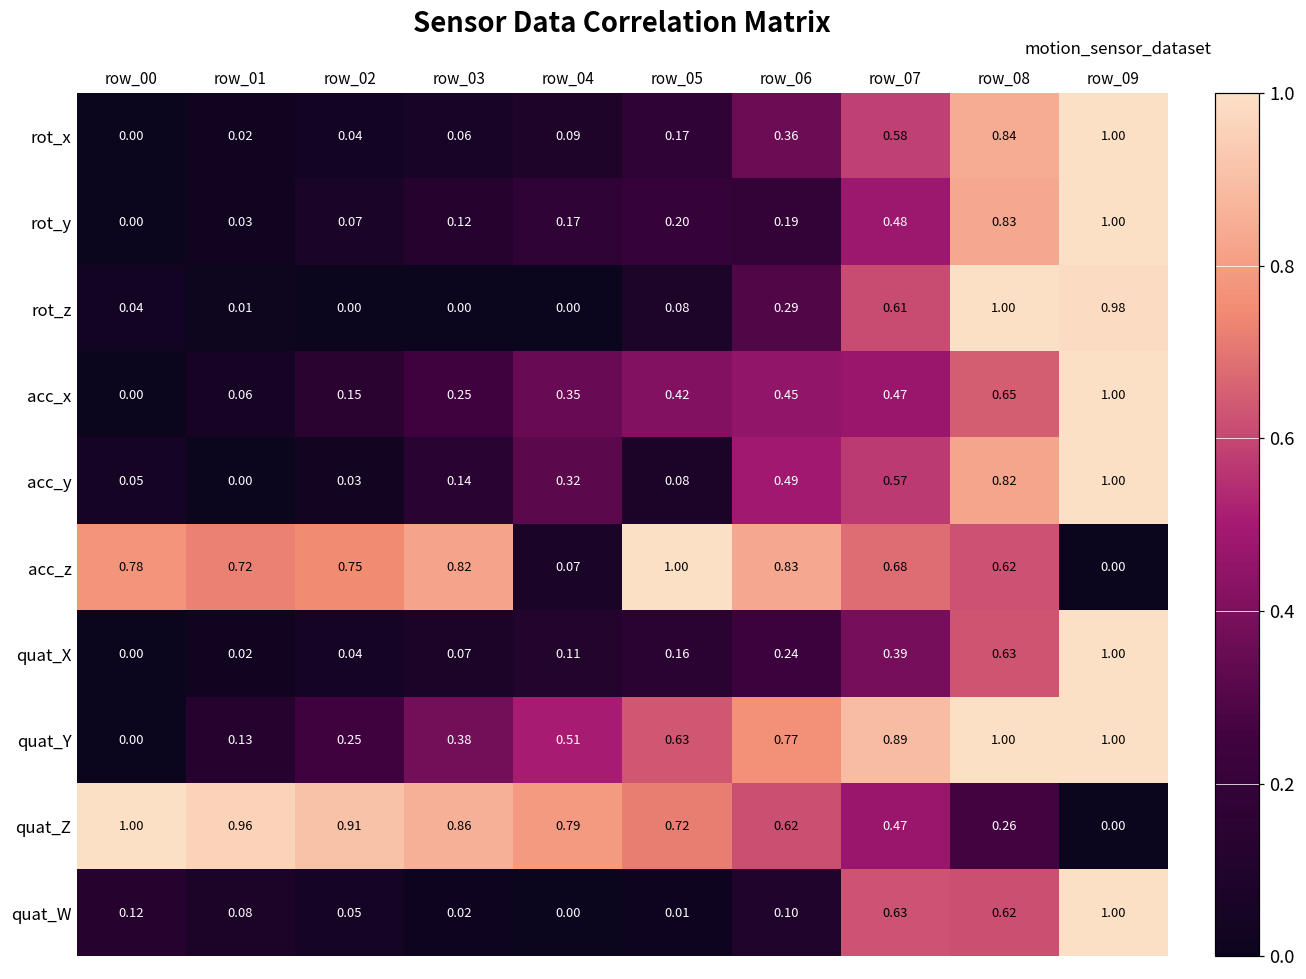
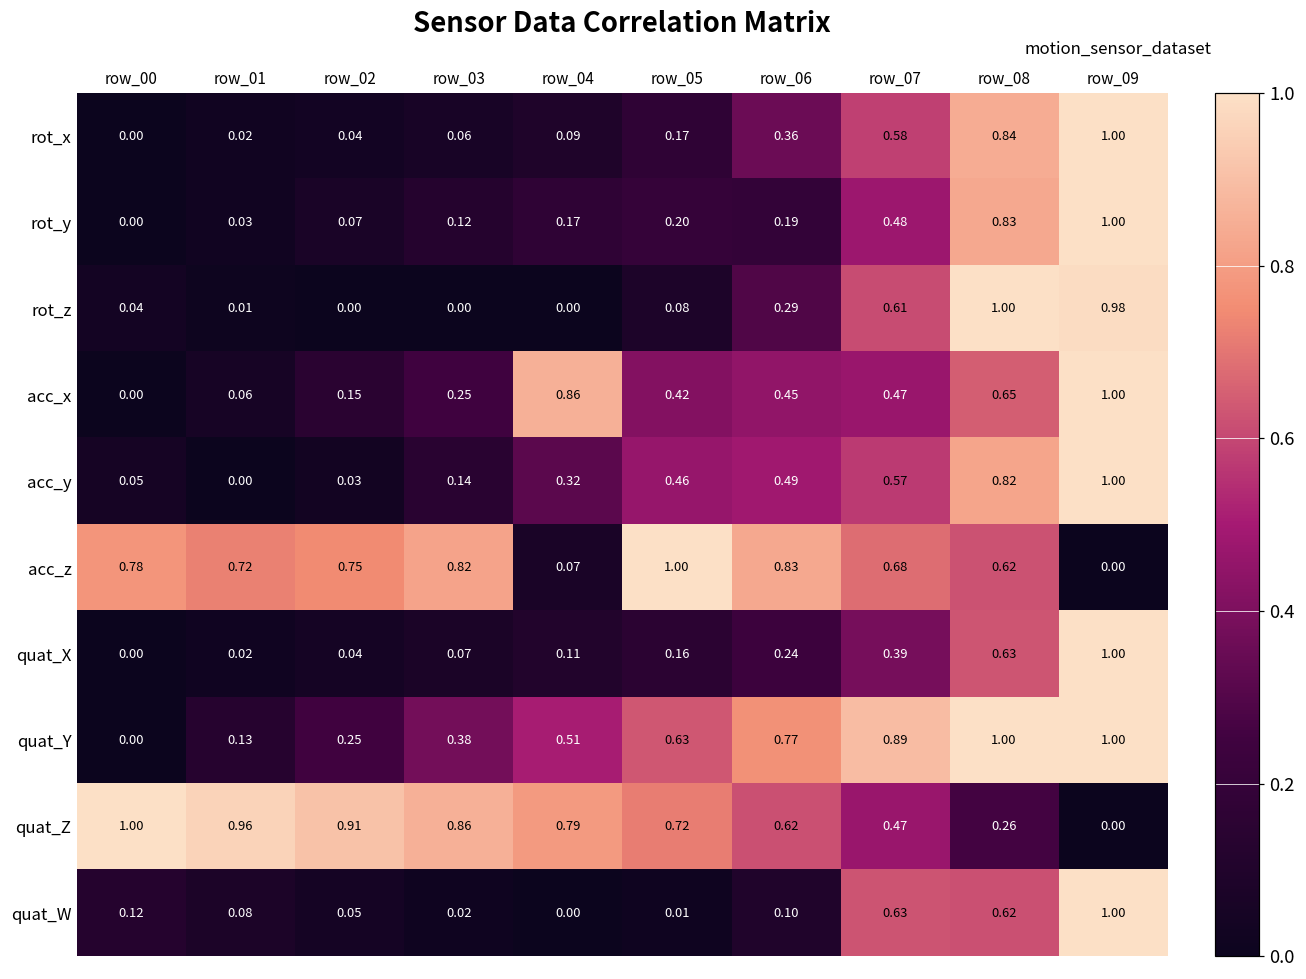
  {
    "rot_x": {
      "row_00": 0.00,
      "row_01": 0.02,
      "row_02": 0.04,
      "row_03": 0.06,
      "row_04": 0.09,
      "row_05": 0.17,
      "row_06": 0.36,
      "row_07": 0.58,
      "row_08": 0.84,
      "row_09": 1.00
    },
    "rot_y": {
      "row_00": 0.00,
      "row_01": 0.03,
      "row_02": 0.07,
      "row_03": 0.12,
      "row_04": 0.17,
      "row_05": 0.20,
      "row_06": 0.19,
      "row_07": 0.48,
      "row_08": 0.83,
      "row_09": 1.00
    },
    "rot_z": {
      "row_00": 0.04,
      "row_01": 0.01,
      "row_02": 0.00,
      "row_03": 0.00,
      "row_04": 0.00,
      "row_05": 0.08,
      "row_06": 0.29,
      "row_07": 0.61,
      "row_08": 1.00,
      "row_09": 0.98
    },
    "acc_x": {
      "row_00": 0.00,
      "row_01": 0.06,
      "row_02": 0.15,
      "row_03": 0.25,
-     "row_04": 0.35,
+     "row_04": 0.86,
      "row_05": 0.42,
      "row_06": 0.45,
      "row_07": 0.47,
      "row_08": 0.65,
      "row_09": 1.00
    },
    "acc_y": {
      "row_00": 0.05,
      "row_01": 0.00,
      "row_02": 0.03,
      "row_03": 0.14,
      "row_04": 0.32,
-     "row_05": 0.08,
+     "row_05": 0.46,
      "row_06": 0.49,
      "row_07": 0.57,
      "row_08": 0.82,
      "row_09": 1.00
    },
    "acc_z": {
      "row_00": 0.78,
      "row_01": 0.72,
      "row_02": 0.75,
      "row_03": 0.82,
      "row_04": 0.07,
      "row_05": 1.00,
      "row_06": 0.83,
      "row_07": 0.68,
      "row_08": 0.62,
      "row_09": 0.00
    },
    "quat_X": {
      "row_00": 0.00,
      "row_01": 0.02,
      "row_02": 0.04,
      "row_03": 0.07,
      "row_04": 0.11,
      "row_05": 0.16,
      "row_06": 0.24,
      "row_07": 0.39,
      "row_08": 0.63,
      "row_09": 1.00
    },
    "quat_Y": {
      "row_00": 0.00,
      "row_01": 0.13,
      "row_02": 0.25,
      "row_03": 0.38,
      "row_04": 0.51,
      "row_05": 0.63,
      "row_06": 0.77,
      "row_07": 0.89,
      "row_08": 1.00,
      "row_09": 1.00
    },
    "quat_Z": {
      "row_00": 1.00,
      "row_01": 0.96,
      "row_02": 0.91,
      "row_03": 0.86,
      "row_04": 0.79,
      "row_05": 0.72,
      "row_06": 0.62,
      "row_07": 0.47,
      "row_08": 0.26,
      "row_09": 0.00
    },
    "quat_W": {
      "row_00": 0.12,
      "row_01": 0.08,
      "row_02": 0.05,
      "row_03": 0.02,
      "row_04": 0.00,
      "row_05": 0.01,
      "row_06": 0.10,
      "row_07": 0.63,
      "row_08": 0.62,
      "row_09": 1.00
    }
  }
